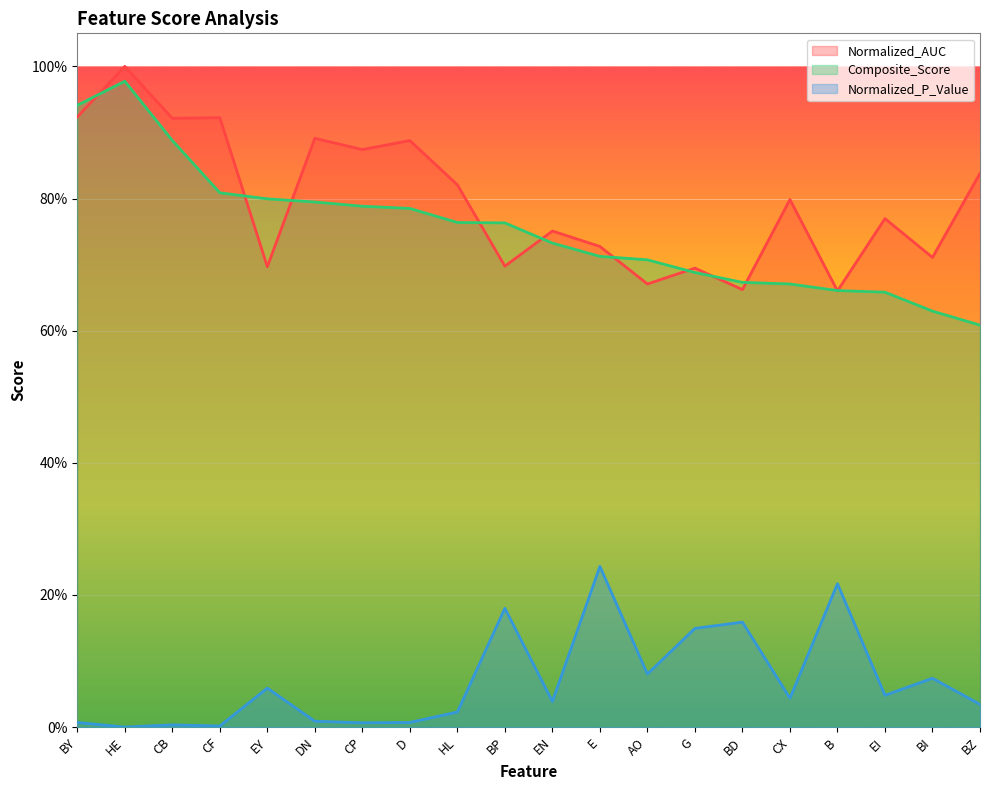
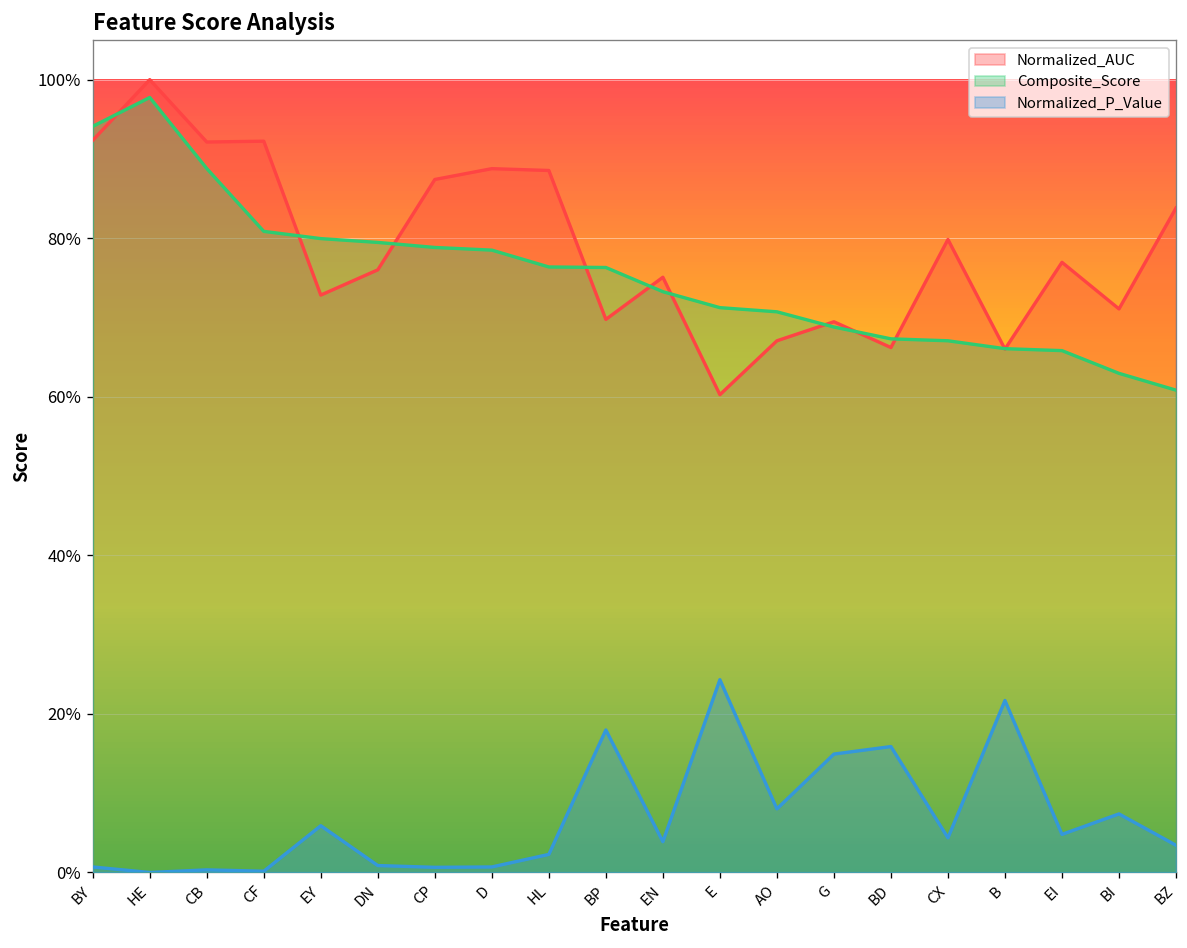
  {
    "Normalized_AUC": {
      "BY": "92%",
      "HE": "100%",
      "CB": "92%",
      "CF": "92%",
-     "EY": "70%",
-     "DN": "89%",
+     "EY": "73%",
+     "DN": "76%",
      "CP": "87%",
      "D": "89%",
-     "HL": "82%",
+     "HL": "89%",
      "BP": "70%",
      "EN": "75%",
-     "E": "73%",
+     "E": "60%",
      "AO": "67%",
      "G": "69%",
      "BD": "66%",
      "CX": "80%",
      "EI": "77%",
      "BI": "71%",
      "BZ": "84%"
    },
    "Composite_Score": {
      "BY": "94%",
      "HE": "98%",
      "CB": "89%",
      "CF": "81%",
      "EY": "80%",
      "DN": "79%",
      "CP": "79%",
      "D": "78%",
      "HL": "76%",
      "BP": "76%",
      "EN": "73%",
      "E": "71%",
      "AO": "71%",
      "G": "69%",
      "BD": "67%",
      "CX": "67%",
      "EI": "66%",
      "BI": "63%",
      "BZ": "61%"
    },
    "Normalized_P_Value": {
      "BY": "1%",
      "HE": "0%",
      "CB": "0%",
      "CF": "0%",
      "EY": "6%",
      "DN": "1%",
      "CP": "1%",
      "D": "1%",
      "HL": "2%",
      "BP": "18%",
      "EN": "4%",
      "E": "24%",
      "AO": "8%",
      "G": "15%",
      "BD": "16%",
      "CX": "4%",
      "B": "22%",
      "EI": "5%",
      "BI": "7%",
      "BZ": "3%"
    }
  }
